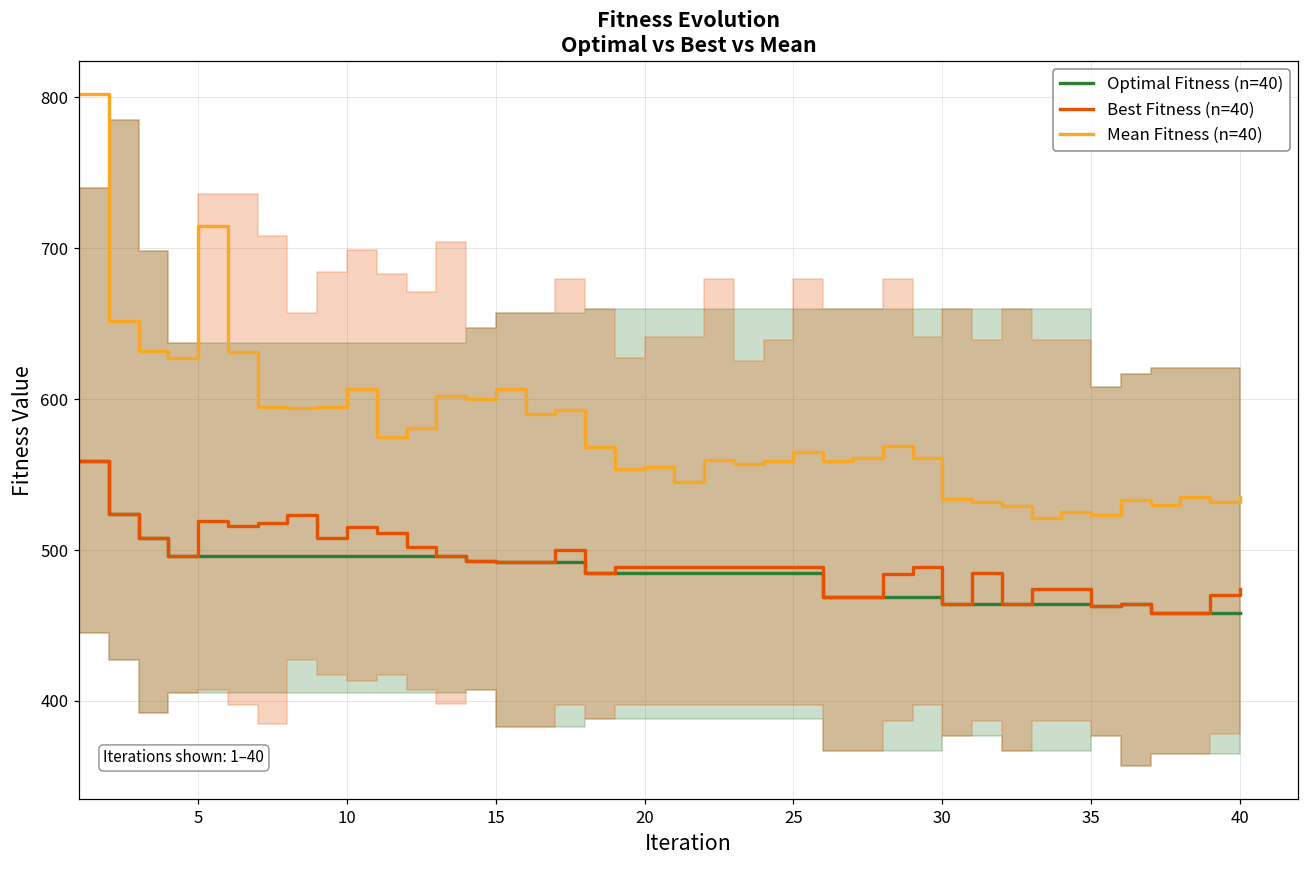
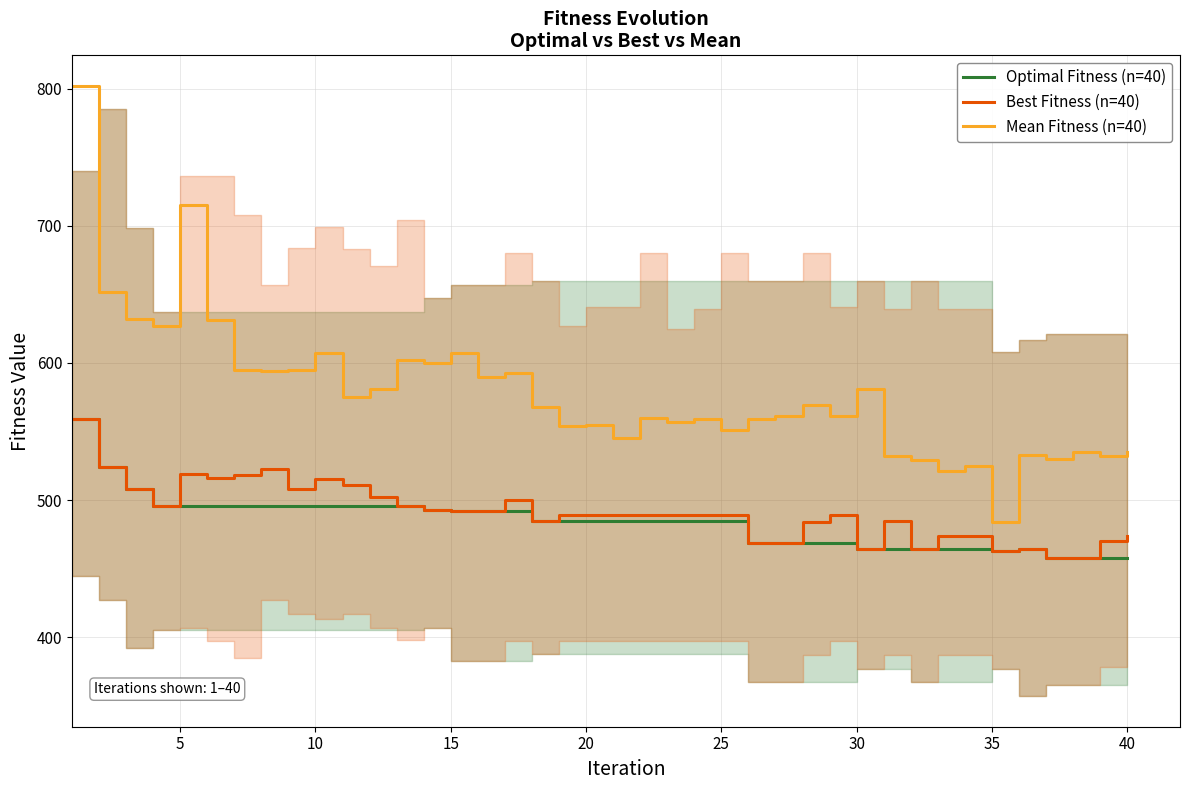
  {
    "Mean Fitness (n=40)": {
      "5": 715,
      "10": 607,
      "15": 607,
      "20": 555,
-     "25": 565,
-     "30": 534,
-     "35": 523,
+     "25": 551,
+     "30": 581,
+     "35": 484,
      "40": 535
    }
  }
